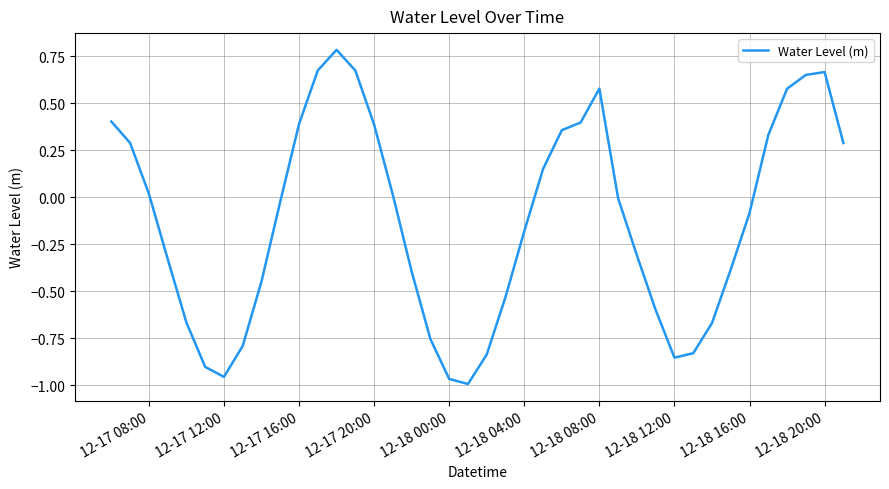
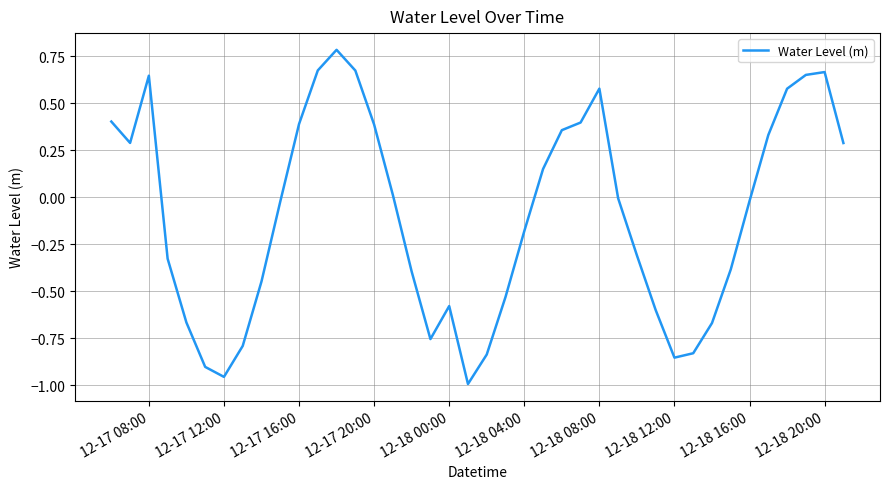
  {
-   "12-17 08:00": 0.02,
+   "12-17 08:00": 0.65,
    "12-17 12:00": -0.96,
    "12-17 16:00": 0.39,
    "12-17 20:00": 0.39,
-   "12-18 00:00": -0.97,
+   "12-18 00:00": -0.58,
    "12-18 04:00": -0.18,
    "12-18 08:00": 0.58,
    "12-18 12:00": -0.85,
-   "12-18 16:00": -0.08,
+   "12-18 16:00": -0.02,
    "12-18 20:00": 0.67
  }
